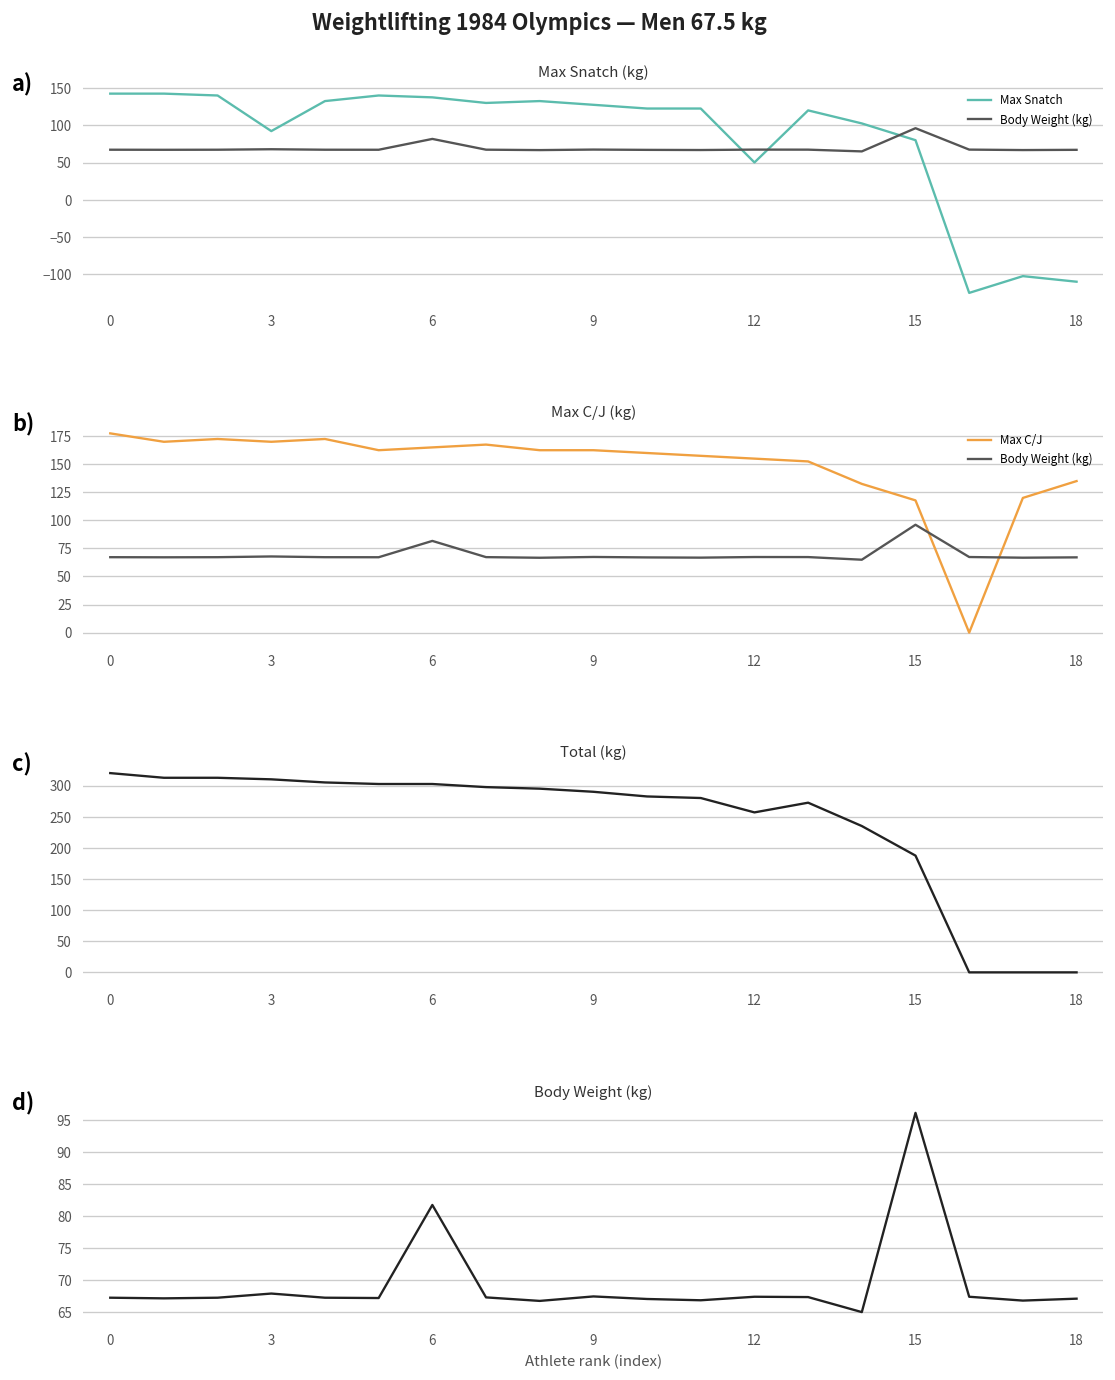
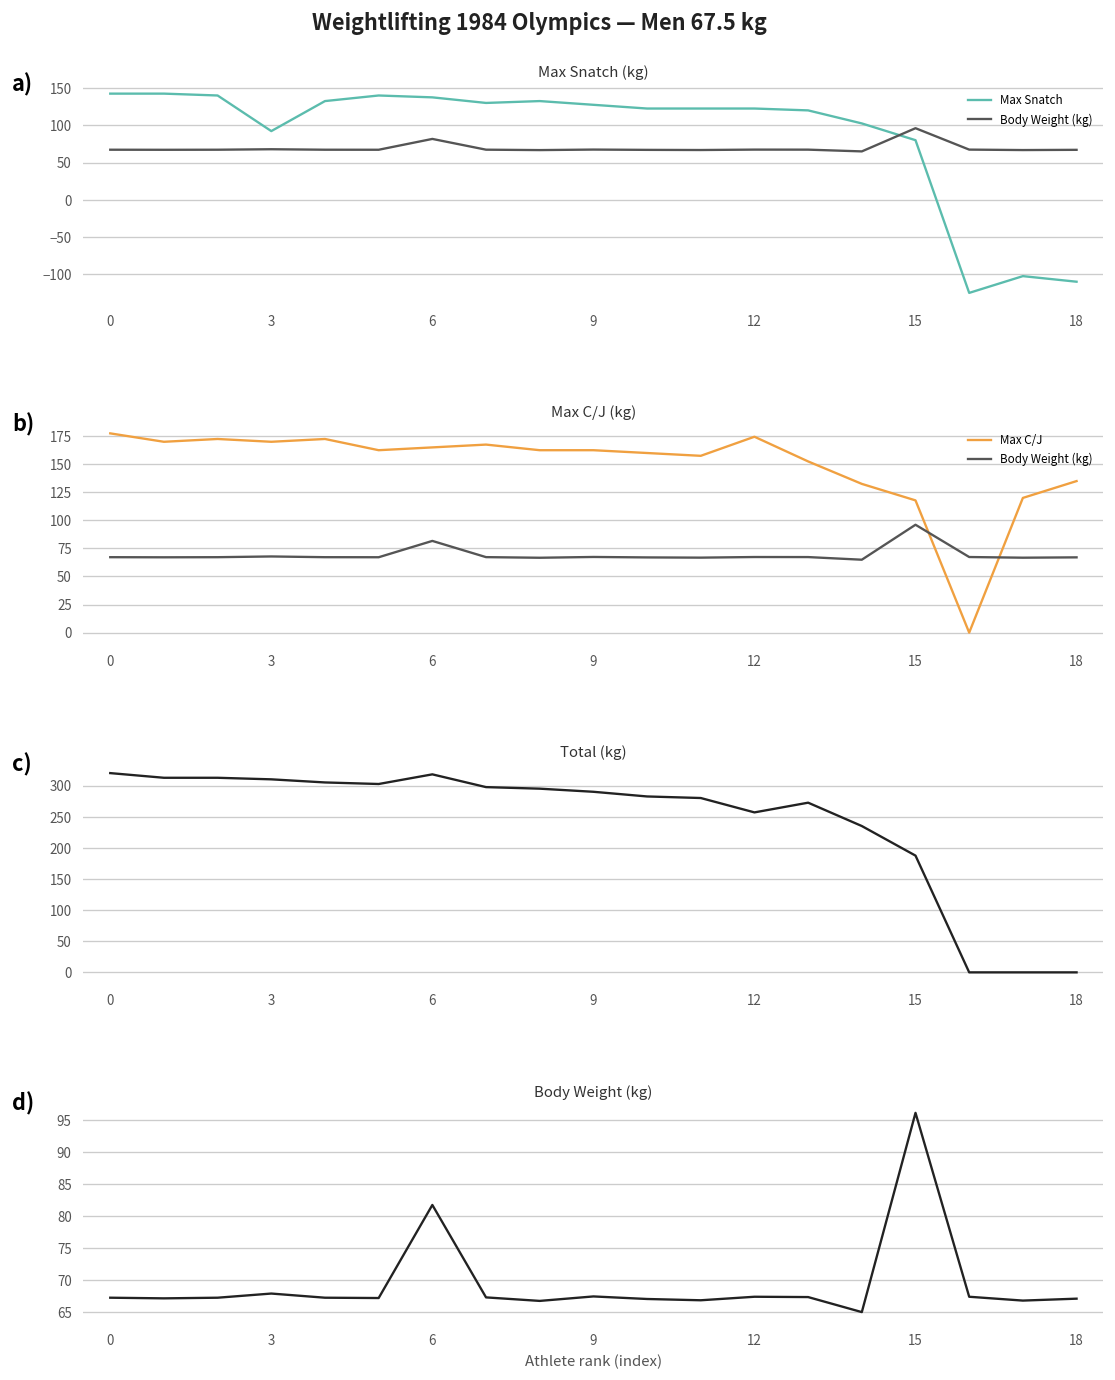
  {
    "Max Snatch (kg)": {
      "Max Snatch": {
        "0": 140,
        "3": 90,
        "6": 140,
        "9": 130,
-       "12": 50,
+       "12": 120,
        "15": 80,
        "18": -110
      },
      "Body Weight (kg)": {
        "0": 70,
        "3": 70,
        "6": 80,
        "9": 70,
        "12": 70,
        "15": 100,
        "18": 70
      }
    },
    "Max C/J (kg)": {
      "Max C/J": {
        "0": 180,
        "3": 170,
        "6": 170,
        "9": 160,
-       "12": 160,
+       "12": 170,
        "15": 120,
        "18": 140
      },
      "Body Weight (kg)": {
        "0": 70,
        "3": 70,
        "6": 80,
        "9": 70,
        "12": 70,
        "15": 100,
        "18": 70
      }
    },
    "Total (kg)": {
      "0": 320,
      "3": 310,
-     "6": 300,
+     "6": 320,
      "9": 290,
      "12": 260,
      "15": 190,
      "18": 0
    },
    "Body Weight (kg)": {
      "0": 67,
      "3": 68,
      "6": 82,
      "9": 67,
      "12": 67,
      "15": 96,
      "18": 67
    }
  }
